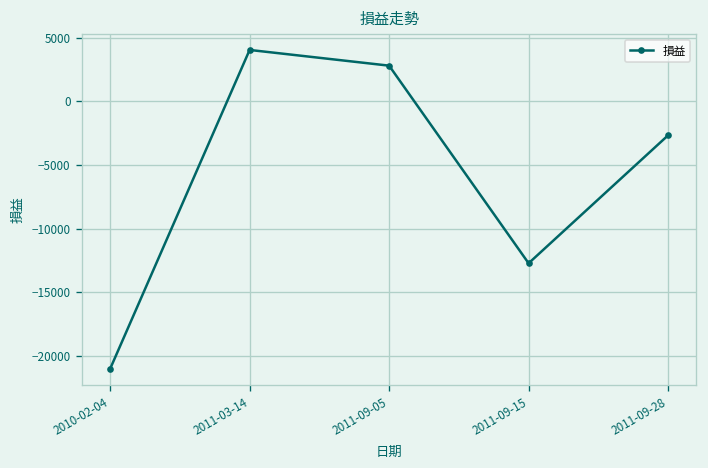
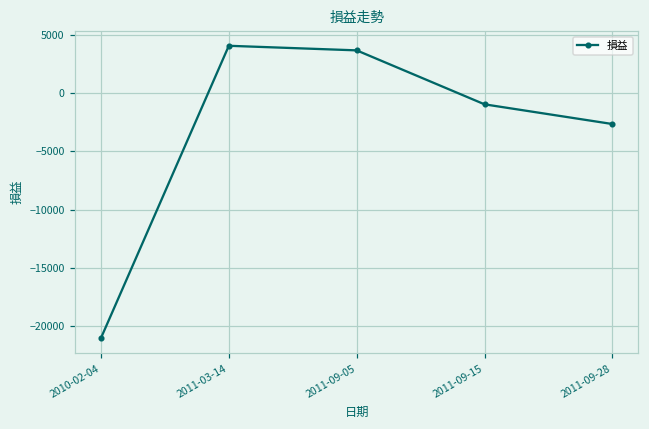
  {
    "2010-02-04": -21000,
    "2011-03-14": 4000,
-   "2011-09-05": 2800,
-   "2011-09-15": -12700,
+   "2011-09-05": 3700,
+   "2011-09-15": -1000,
    "2011-09-28": -2700
  }
